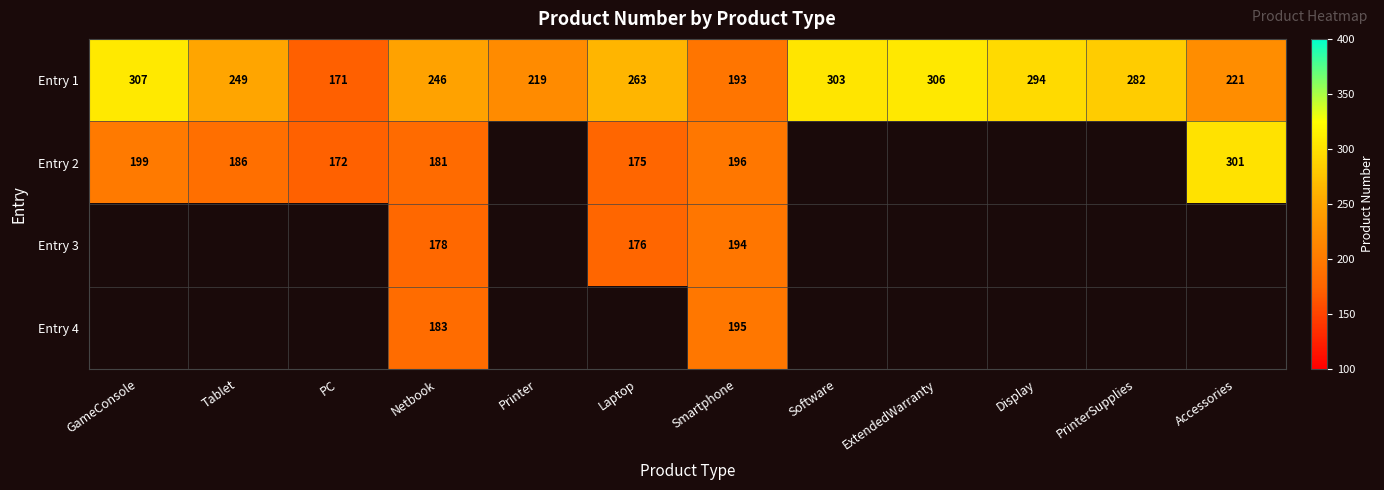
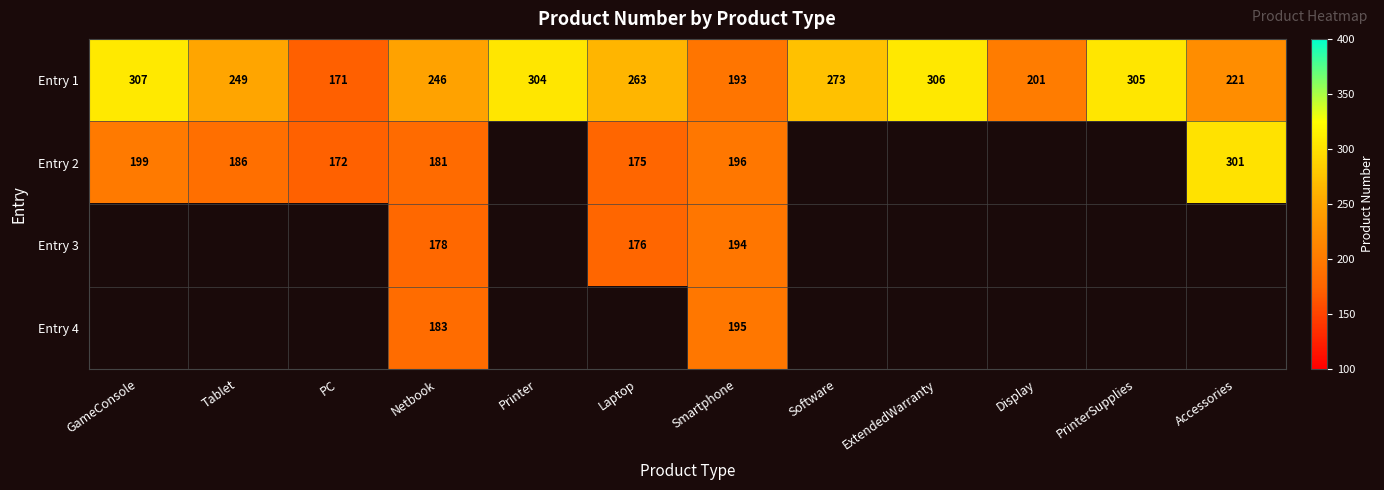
  {
    "Entry 1": {
      "GameConsole": 307,
      "Tablet": 249,
      "PC": 171,
      "Netbook": 246,
-     "Printer": 219,
+     "Printer": 304,
      "Laptop": 263,
      "Smartphone": 193,
-     "Software": 303,
+     "Software": 273,
      "ExtendedWarranty": 306,
-     "Display": 294,
-     "PrinterSupplies": 282,
+     "Display": 201,
+     "PrinterSupplies": 305,
      "Accessories": 221
    },
    "Entry 2": {
      "GameConsole": 199,
      "Tablet": 186,
      "PC": 172,
      "Netbook": 181,
      "Laptop": 175,
      "Smartphone": 196,
      "Accessories": 301
    },
    "Entry 3": {
      "Netbook": 178,
      "Laptop": 176,
      "Smartphone": 194
    },
    "Entry 4": {
      "Netbook": 183,
      "Smartphone": 195
    }
  }
